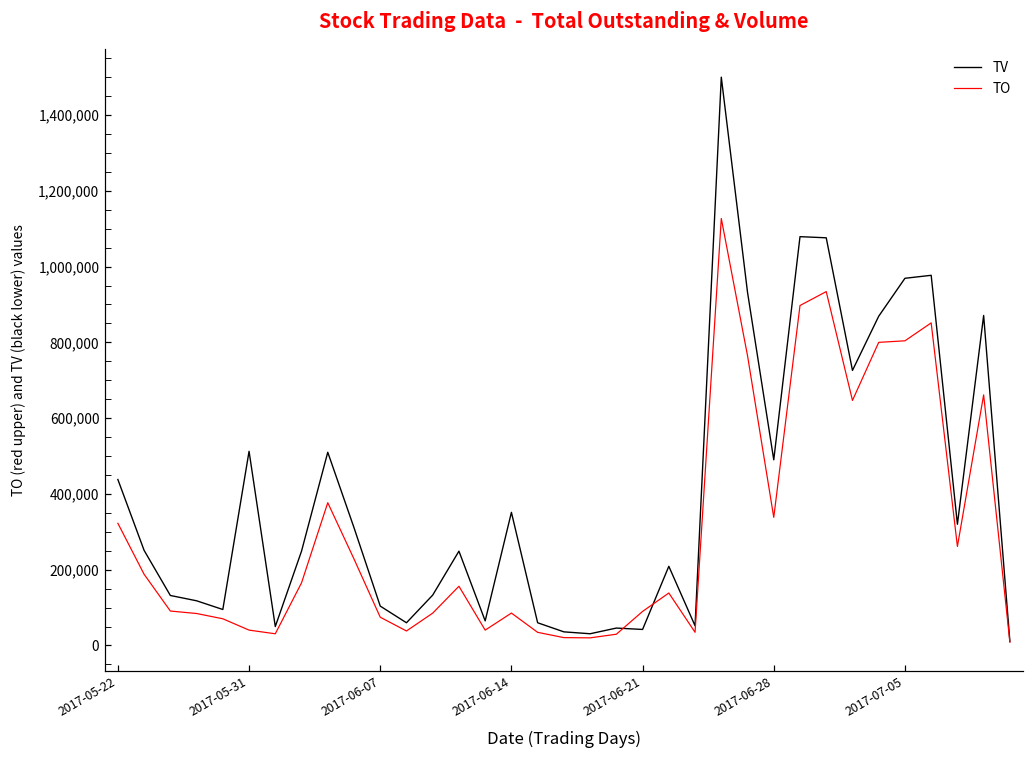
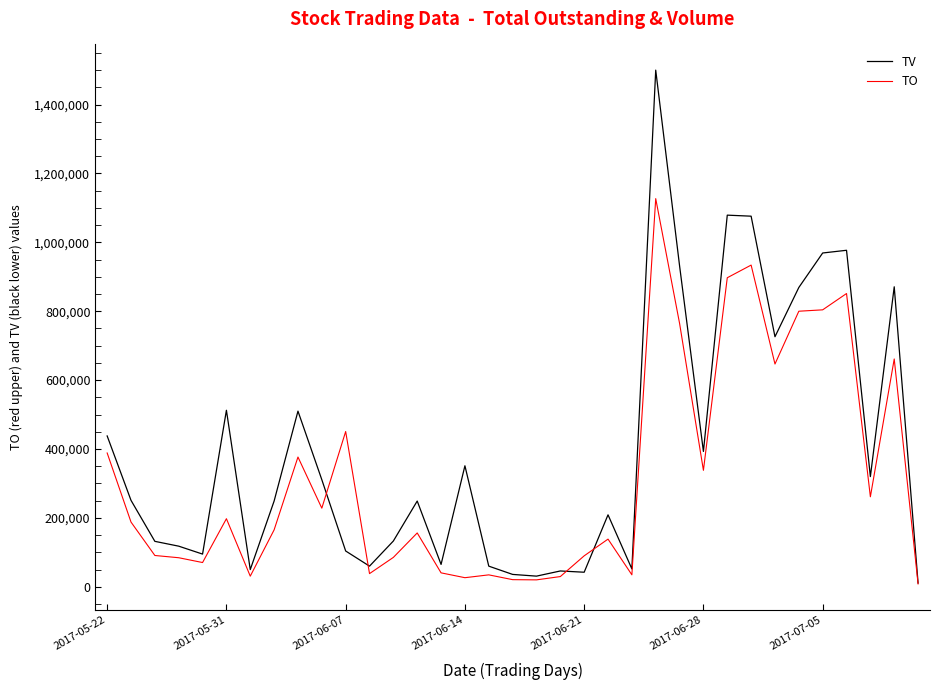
  {
    "TV": {
      "2017-05-22": "440,000",
      "2017-05-31": "510,000",
      "2017-06-07": "100,000",
      "2017-06-14": "350,000",
      "2017-06-21": "40,000",
-     "2017-06-28": "490,000",
+     "2017-06-28": "390,000",
      "2017-07-05": "970,000"
    },
    "TO": {
-     "2017-05-22": "320,000",
-     "2017-05-31": "40,000",
-     "2017-06-07": "70,000",
-     "2017-06-14": "90,000",
+     "2017-05-22": "390,000",
+     "2017-05-31": "200,000",
+     "2017-06-07": "450,000",
+     "2017-06-14": "30,000",
      "2017-06-21": "90,000",
      "2017-06-28": "340,000",
      "2017-07-05": "800,000"
    }
  }
